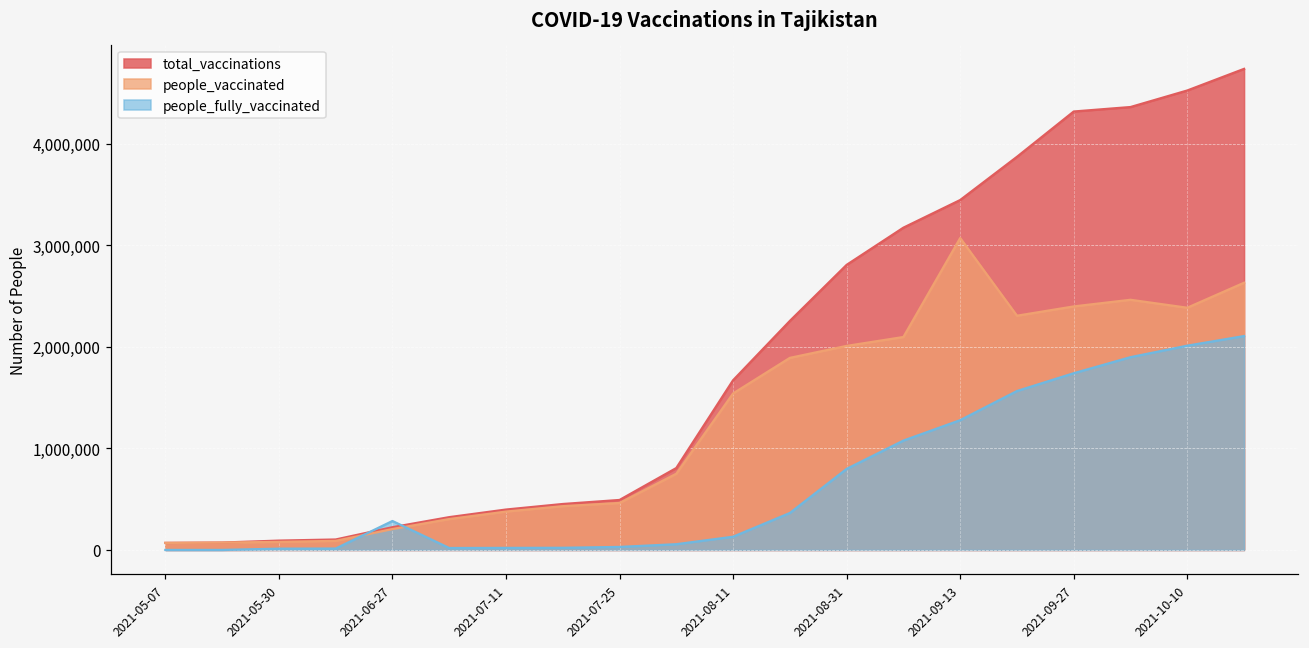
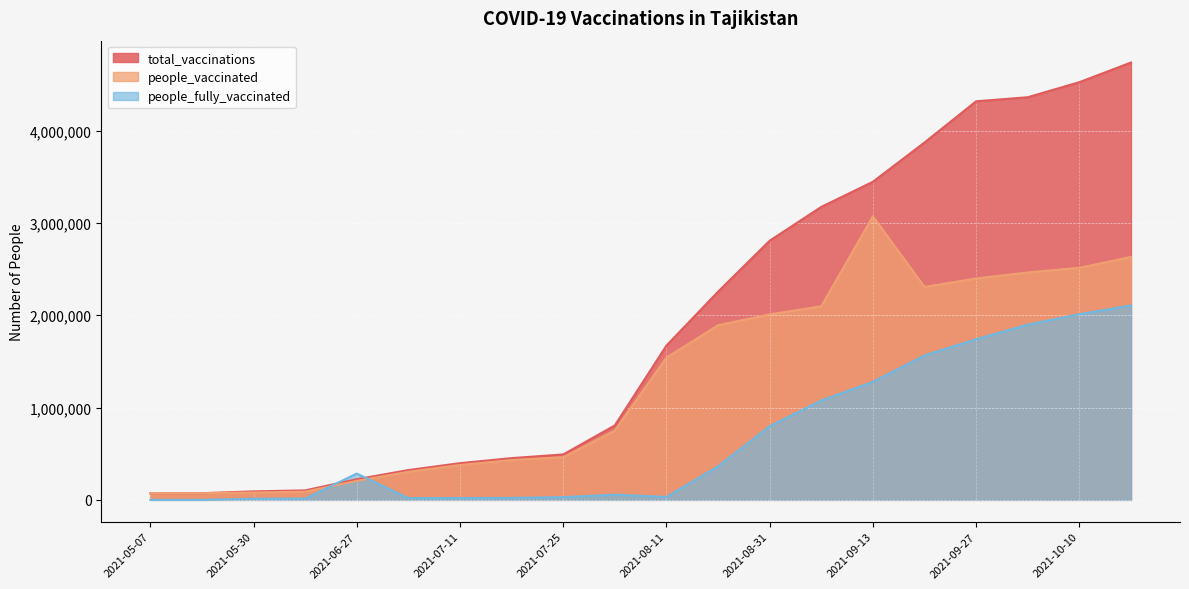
  {
    "total_vaccinations": {
      "2021-07-25": "500,000",
      "2021-08-11": "1,700,000",
      "2021-08-31": "2,800,000",
      "2021-09-13": "3,400,000",
      "2021-09-27": "4,300,000",
      "2021-10-10": "4,500,000"
    },
    "people_vaccinated": {
      "2021-07-25": "500,000",
      "2021-08-11": "1,500,000",
      "2021-08-31": "2,000,000",
      "2021-09-13": "3,100,000",
      "2021-09-27": "2,400,000",
-     "2021-10-10": "2,400,000"
+     "2021-10-10": "2,500,000"
    },
    "people_fully_vaccinated": {
      "2021-05-07": "0",
      "2021-05-30": "0",
      "2021-06-27": "300,000",
      "2021-07-11": "0",
      "2021-07-25": "0",
-     "2021-08-11": "100,000",
+     "2021-08-11": "0",
      "2021-08-31": "800,000",
      "2021-09-13": "1,300,000",
      "2021-09-27": "1,700,000",
      "2021-10-10": "2,000,000"
    }
  }
